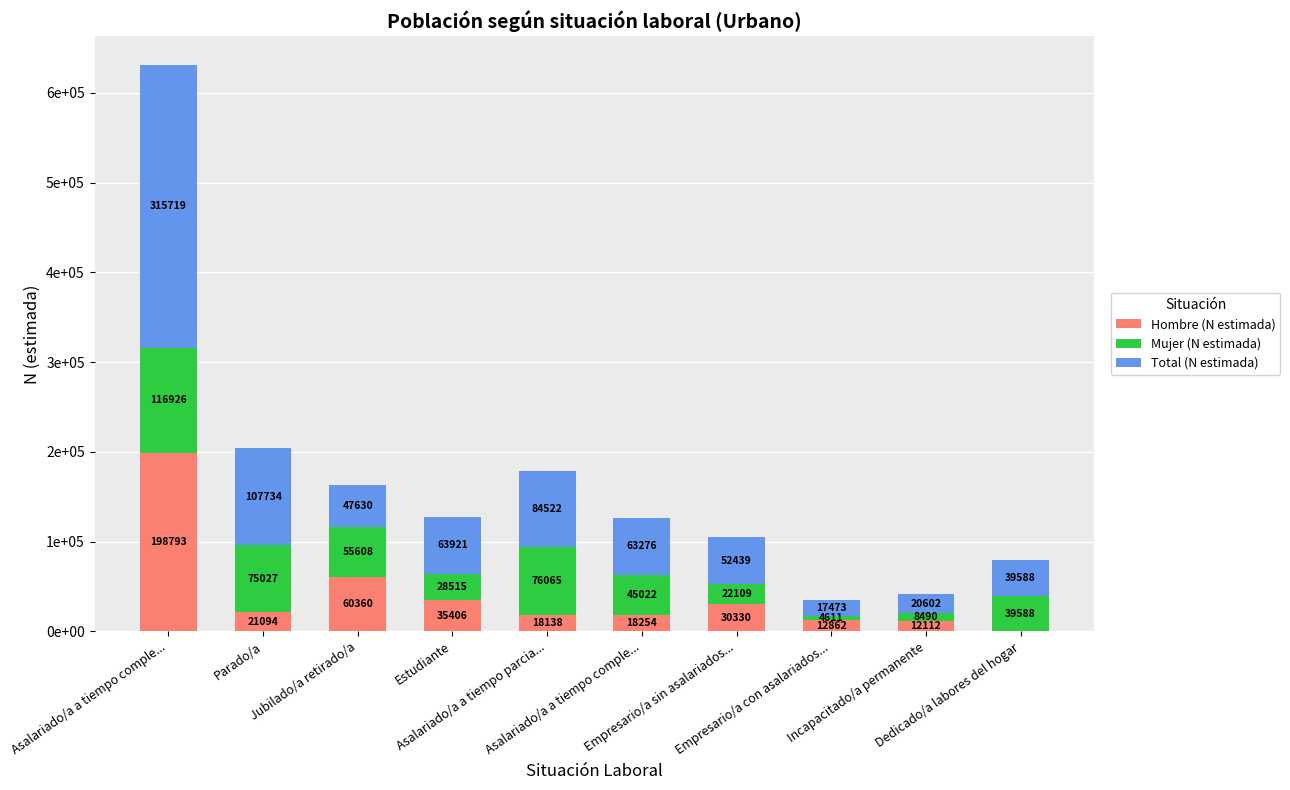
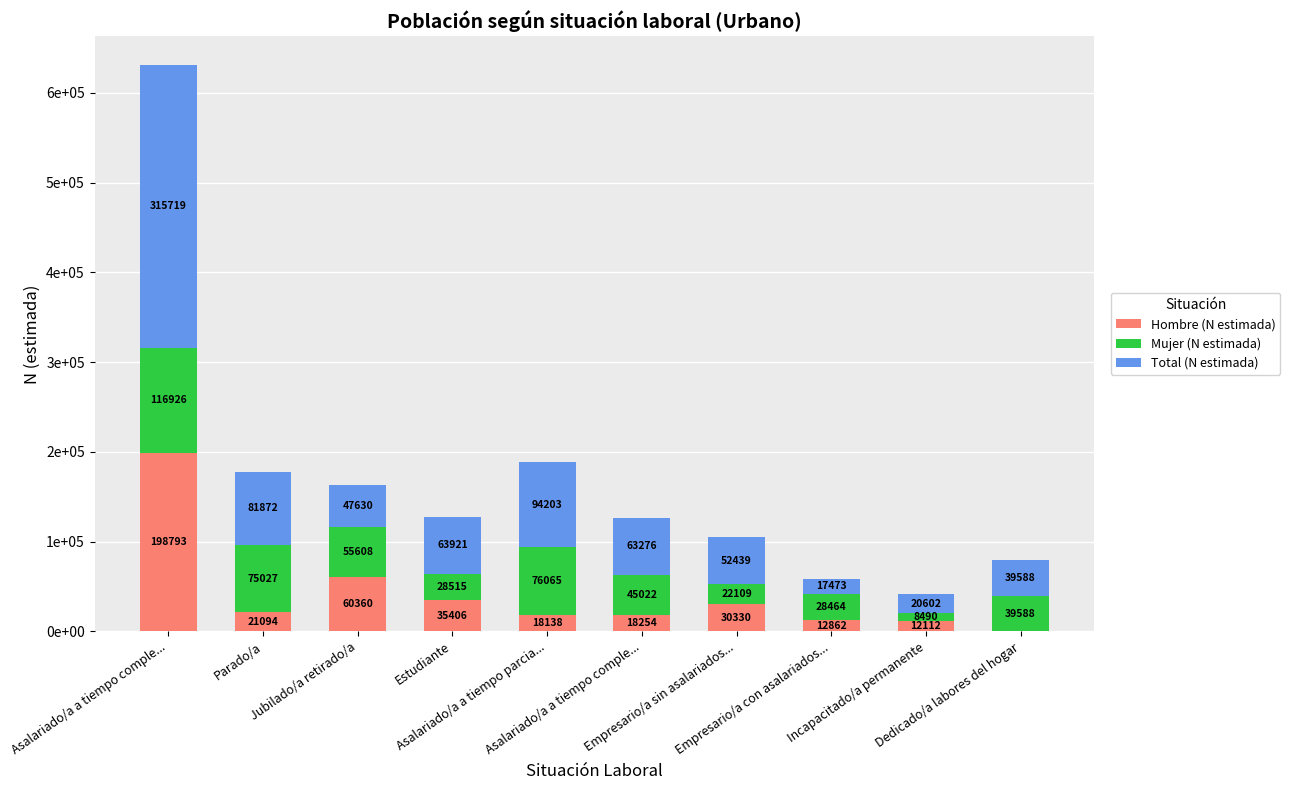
  {
    "Hombre (N estimada)": {
      "Parado/a": 21094,
      "Jubilado/a retirado/a": 60360,
      "Estudiante": 35406,
      "Asalariado/a a tiempo parcia...": 18138,
      "Empresario/a sin asalariados...": 30330,
      "Empresario/a con asalariados...": 12862,
      "Incapacitado/a permanente": 12112
    },
    "Mujer (N estimada)": {
      "Parado/a": 75027,
      "Jubilado/a retirado/a": 55608,
      "Estudiante": 28515,
      "Asalariado/a a tiempo parcia...": 76065,
      "Empresario/a sin asalariados...": 22109,
-     "Empresario/a con asalariados...": 4611,
+     "Empresario/a con asalariados...": 28464,
      "Incapacitado/a permanente": 8490,
      "Dedicado/a labores del hogar": 39588
    },
    "Total (N estimada)": {
-     "Parado/a": 107734,
+     "Parado/a": 81872,
      "Jubilado/a retirado/a": 47630,
      "Estudiante": 63921,
-     "Asalariado/a a tiempo parcia...": 84522,
+     "Asalariado/a a tiempo parcia...": 94203,
      "Empresario/a sin asalariados...": 52439,
      "Empresario/a con asalariados...": 17473,
      "Incapacitado/a permanente": 20602,
      "Dedicado/a labores del hogar": 39588
    }
  }
